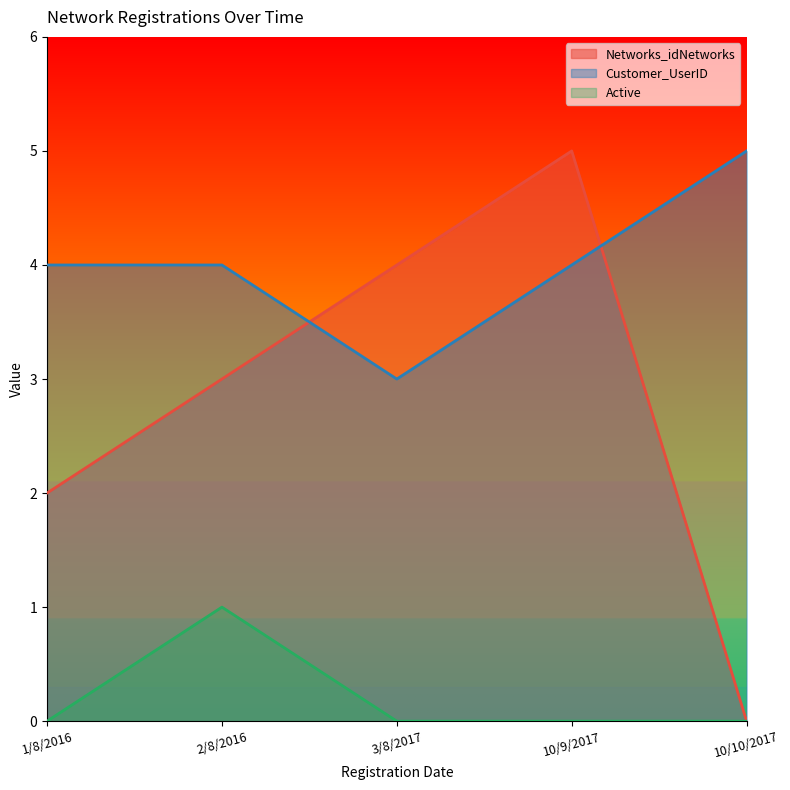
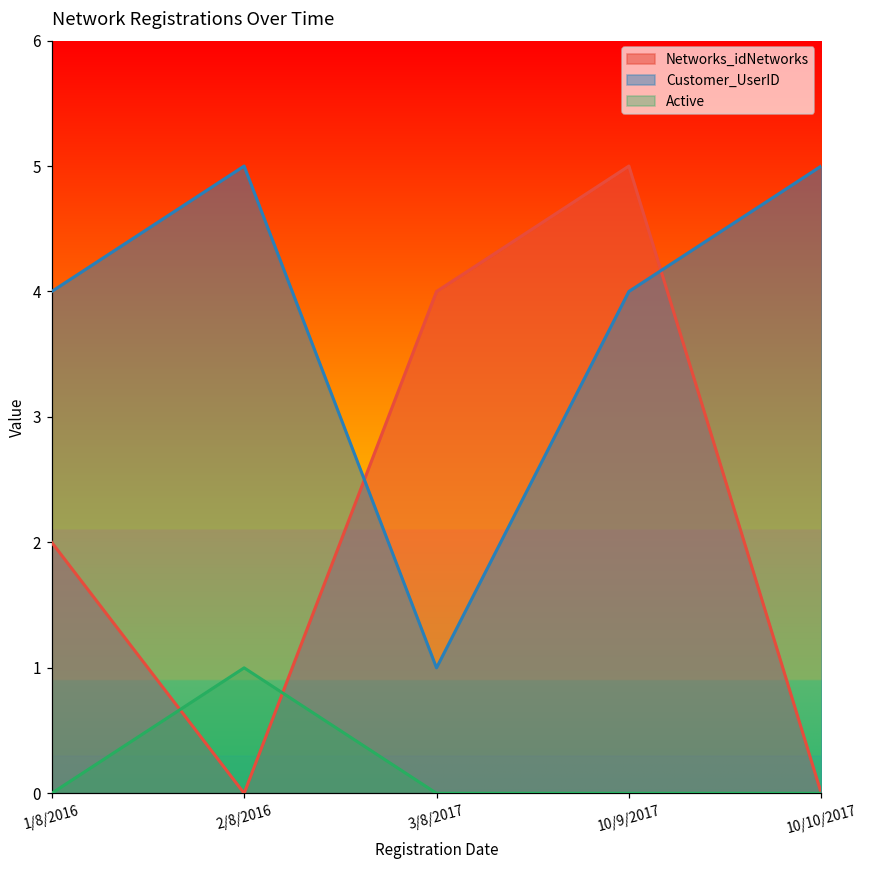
  {
    "Networks_idNetworks": {
      "1/8/2016": 2,
-     "2/8/2016": 3,
+     "2/8/2016": 0,
      "3/8/2017": 4,
      "10/9/2017": 5
    },
    "Customer_UserID": {
      "1/8/2016": 4,
-     "2/8/2016": 4,
-     "3/8/2017": 3,
+     "2/8/2016": 5,
+     "3/8/2017": 1,
      "10/9/2017": 4,
      "10/10/2017": 5
    },
    "Active": {
      "1/8/2016": 0,
      "2/8/2016": 1,
      "3/8/2017": 0,
      "10/9/2017": 0
    }
  }
